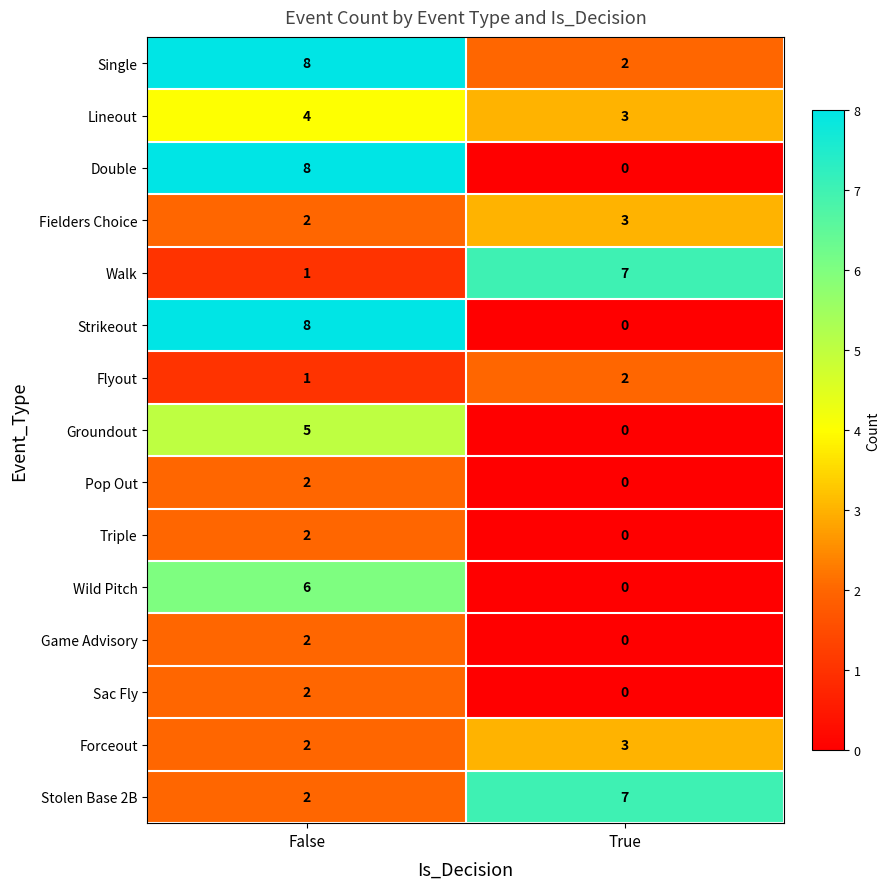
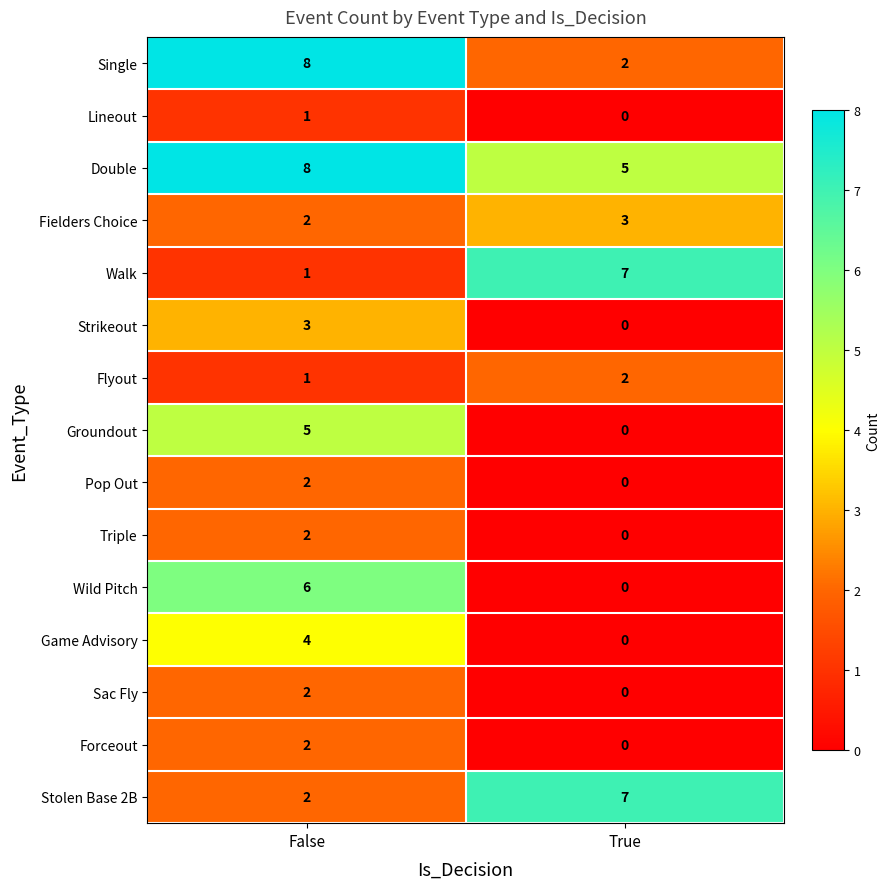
  {
    "Single": {
      "False": 8,
      "True": 2
    },
    "Lineout": {
-     "False": 4,
-     "True": 3
+     "False": 1,
+     "True": 0
    },
    "Double": {
      "False": 8,
-     "True": 0
+     "True": 5
    },
    "Fielders Choice": {
      "False": 2,
      "True": 3
    },
    "Walk": {
      "False": 1,
      "True": 7
    },
    "Strikeout": {
-     "False": 8,
+     "False": 3,
      "True": 0
    },
    "Flyout": {
      "False": 1,
      "True": 2
    },
    "Groundout": {
      "False": 5,
      "True": 0
    },
    "Pop Out": {
      "False": 2,
      "True": 0
    },
    "Triple": {
      "False": 2,
      "True": 0
    },
    "Wild Pitch": {
      "False": 6,
      "True": 0
    },
    "Game Advisory": {
-     "False": 2,
+     "False": 4,
      "True": 0
    },
    "Sac Fly": {
      "False": 2,
      "True": 0
    },
    "Forceout": {
      "False": 2,
-     "True": 3
+     "True": 0
    },
    "Stolen Base 2B": {
      "False": 2,
      "True": 7
    }
  }
